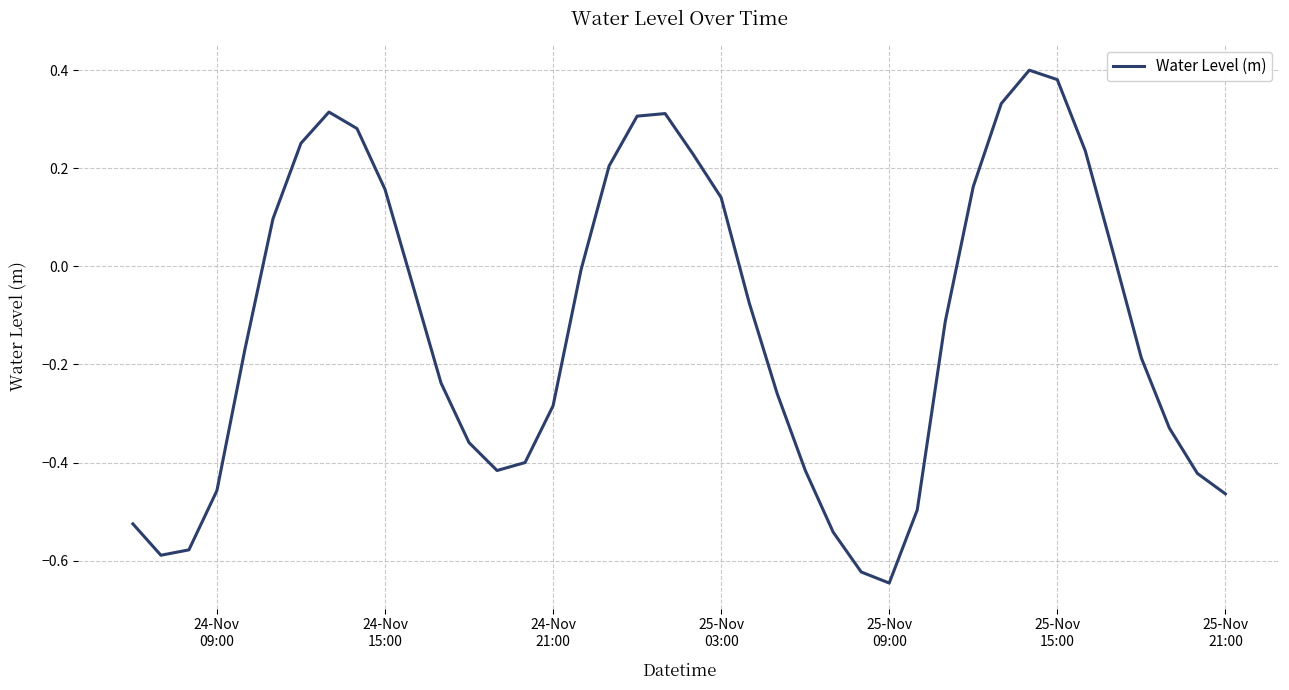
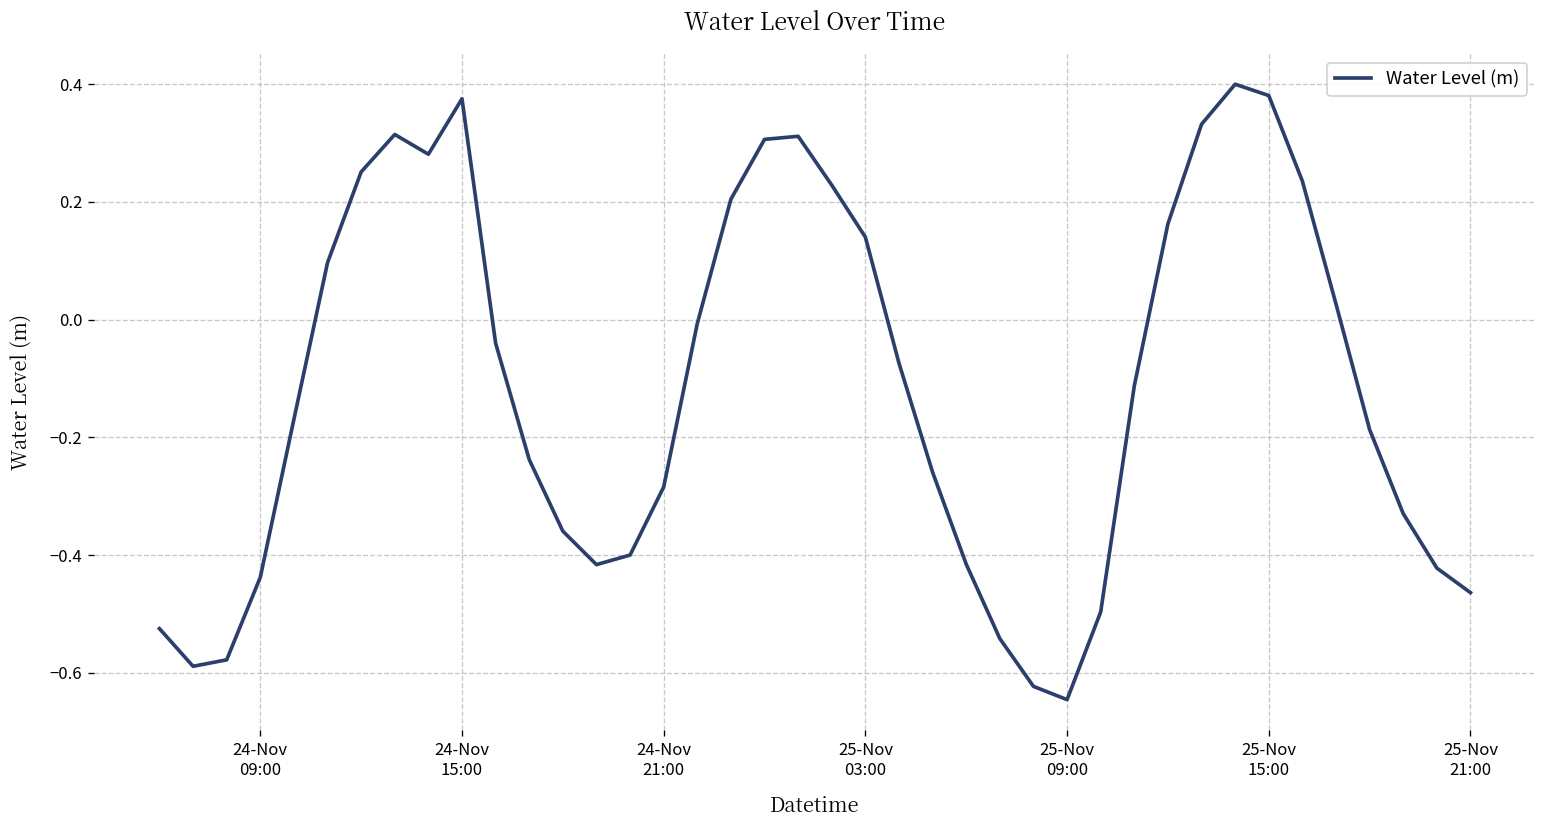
  {
-   "24-Nov 09:00": -0.46,
-   "24-Nov 15:00": 0.16,
+   "24-Nov 09:00": -0.44,
+   "24-Nov 15:00": 0.38,
    "24-Nov 21:00": -0.28,
    "25-Nov 03:00": 0.14,
    "25-Nov 09:00": -0.65,
    "25-Nov 15:00": 0.38,
    "25-Nov 21:00": -0.46
  }
